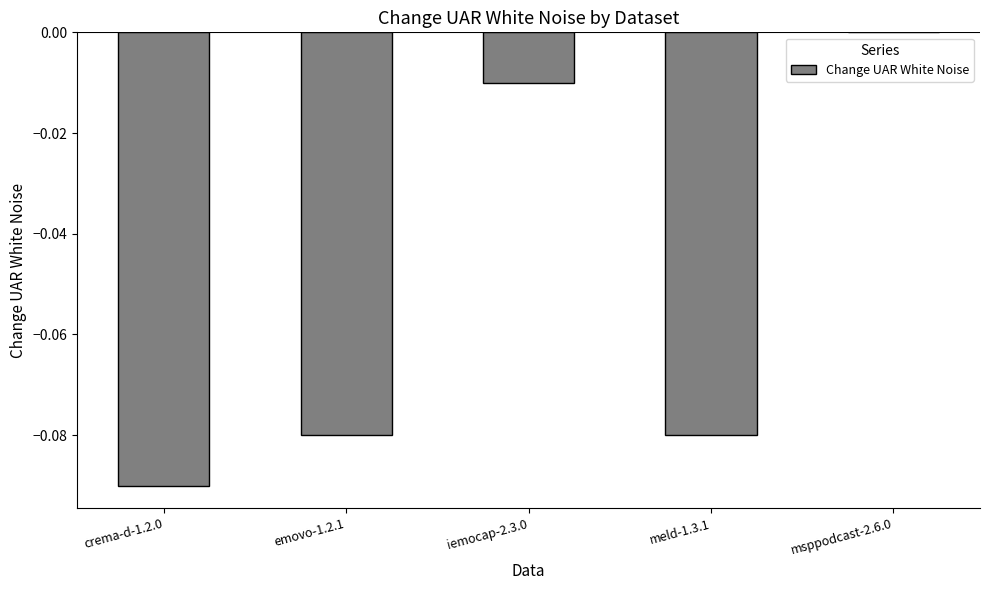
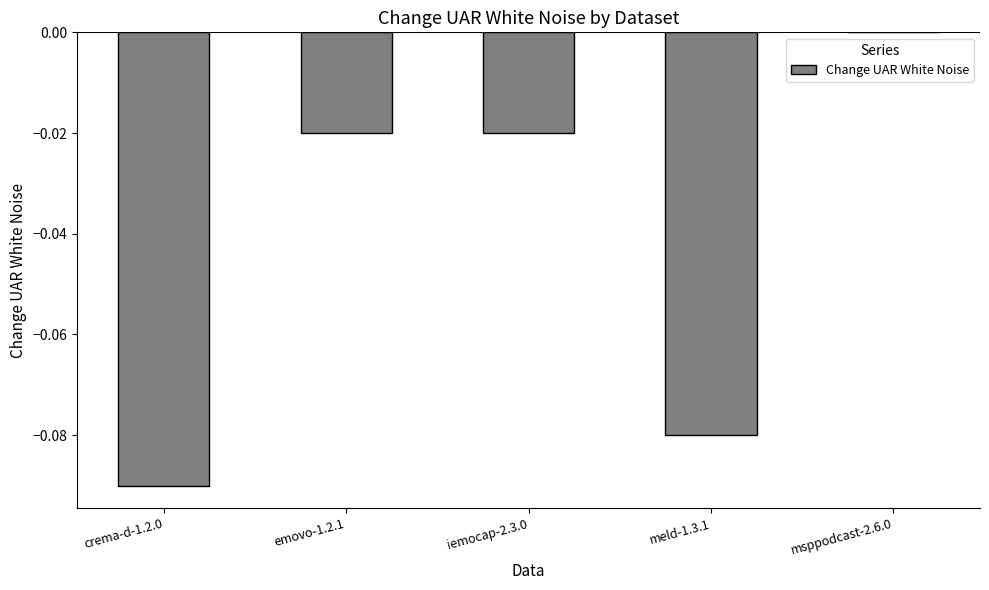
  {
    "crema-d-1.2.0": -0.09,
-   "emovo-1.2.1": -0.08,
-   "iemocap-2.3.0": -0.01,
+   "emovo-1.2.1": -0.02,
+   "iemocap-2.3.0": -0.02,
    "meld-1.3.1": -0.08,
    "msppodcast-2.6.0": 0.00
  }
